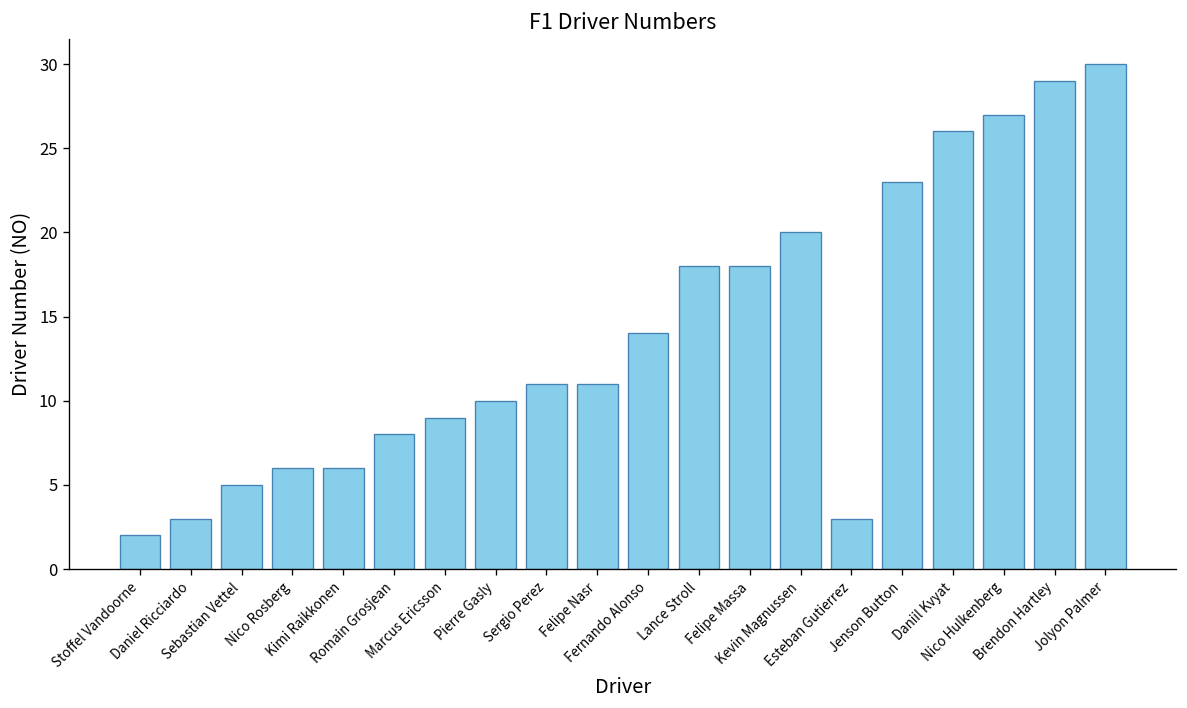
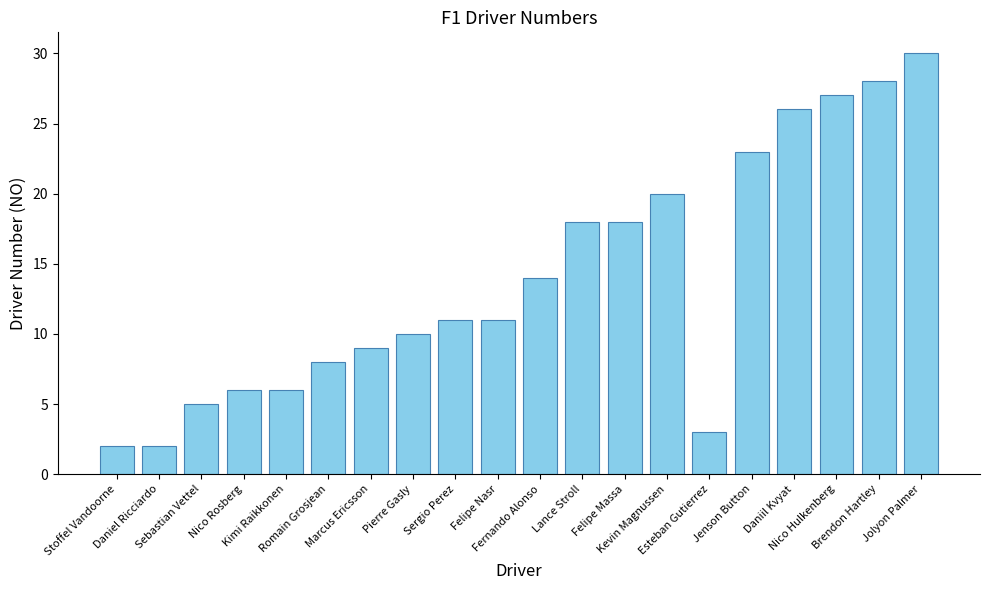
  {
    "Stoffel Vandoorne": 2,
-   "Daniel Ricciardo": 3,
+   "Daniel Ricciardo": 2,
    "Sebastian Vettel": 5,
    "Nico Rosberg": 6,
    "Kimi Raikkonen": 6,
    "Romain Grosjean": 8,
    "Marcus Ericsson": 9,
    "Pierre Gasly": 10,
    "Sergio Perez": 11,
    "Felipe Nasr": 11,
    "Fernando Alonso": 14,
    "Lance Stroll": 18,
    "Felipe Massa": 18,
    "Kevin Magnussen": 20,
    "Esteban Gutierrez": 3,
    "Jenson Button": 23,
    "Daniil Kvyat": 26,
    "Nico Hulkenberg": 27,
-   "Brendon Hartley": 29,
+   "Brendon Hartley": 28,
    "Jolyon Palmer": 30
  }
